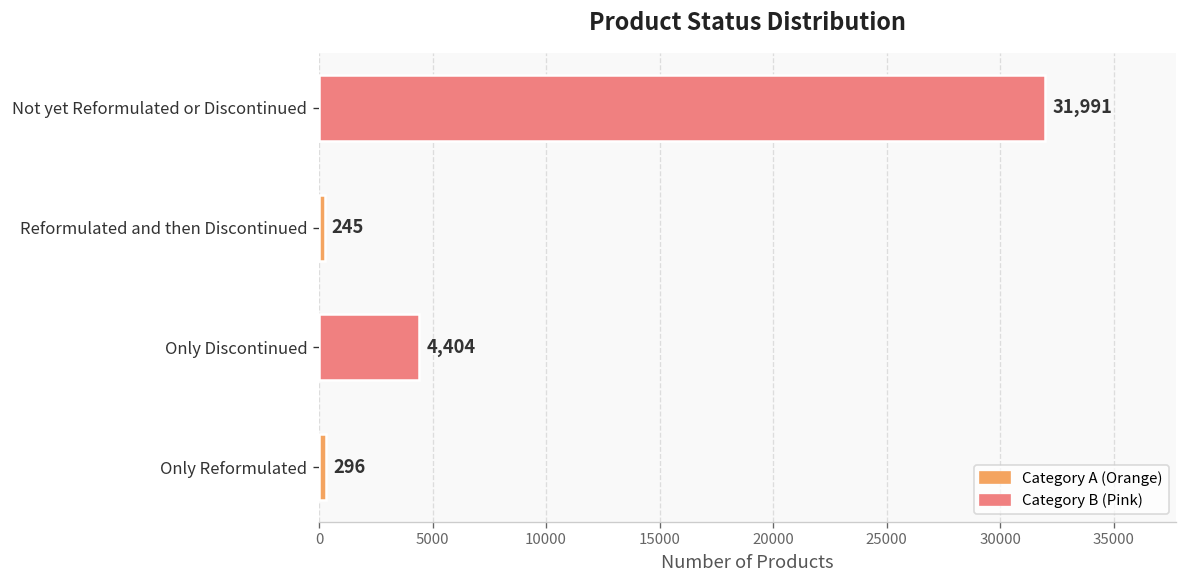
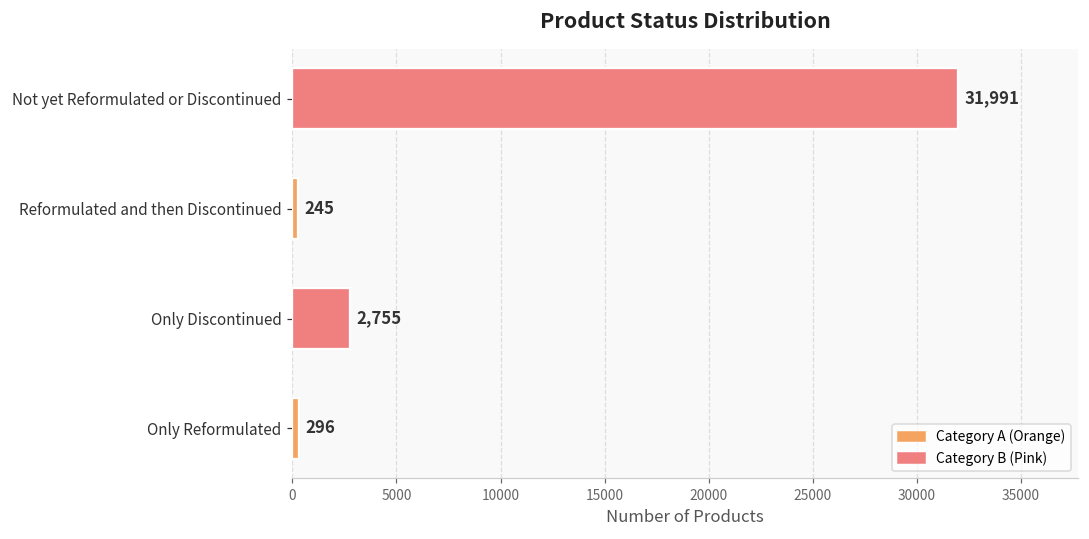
  {
    "Not yet Reformulated or Discontinued": "31,991",
    "Reformulated and then Discontinued": "245",
-   "Only Discontinued": "4,404",
+   "Only Discontinued": "2,755",
    "Only Reformulated": "296"
  }
